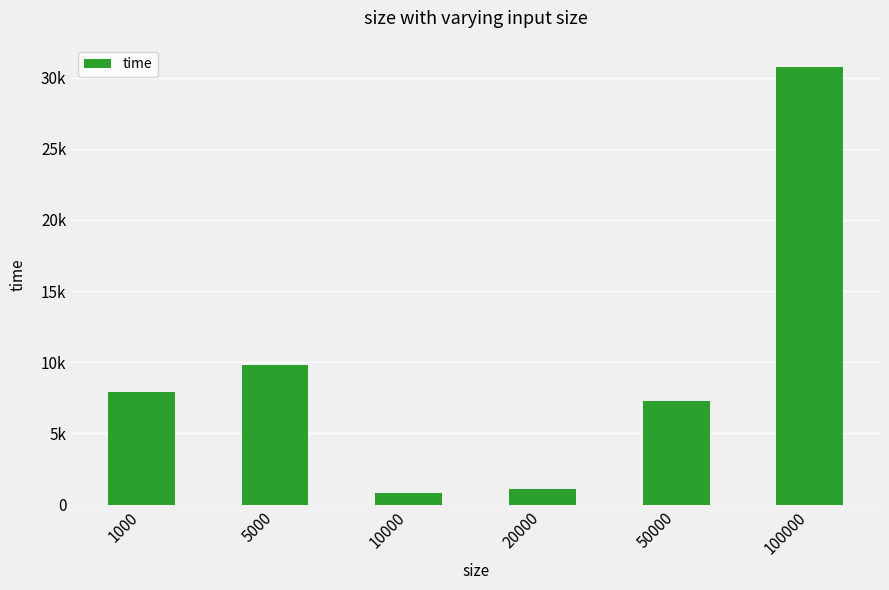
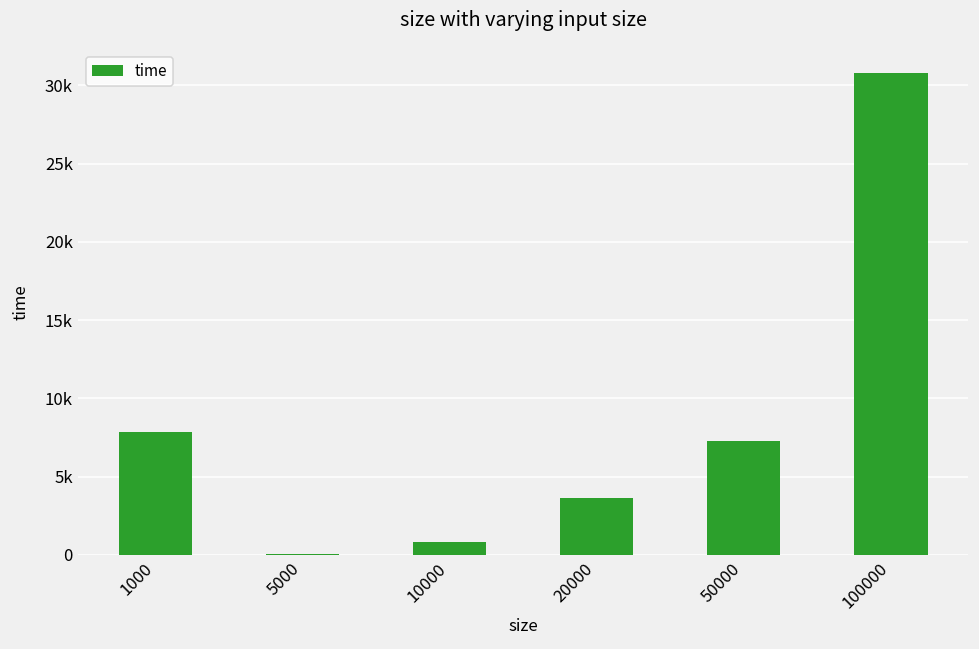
  {
    "1000": 7900,
-   "5000": 9800,
+   "5000": 100,
    "10000": 800,
-   "20000": 1100,
+   "20000": 3700,
    "50000": 7300,
    "100000": 30800
  }
